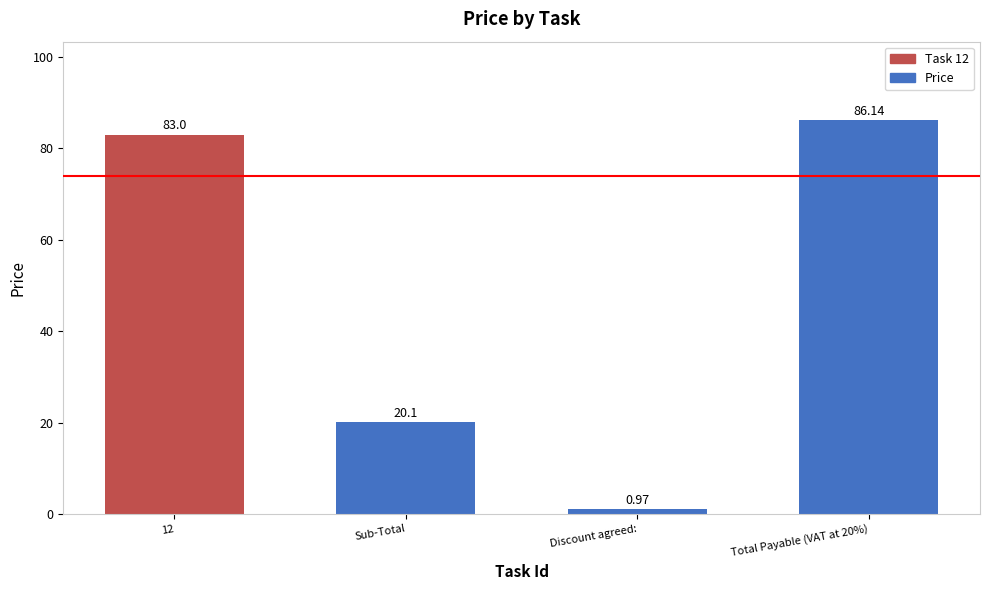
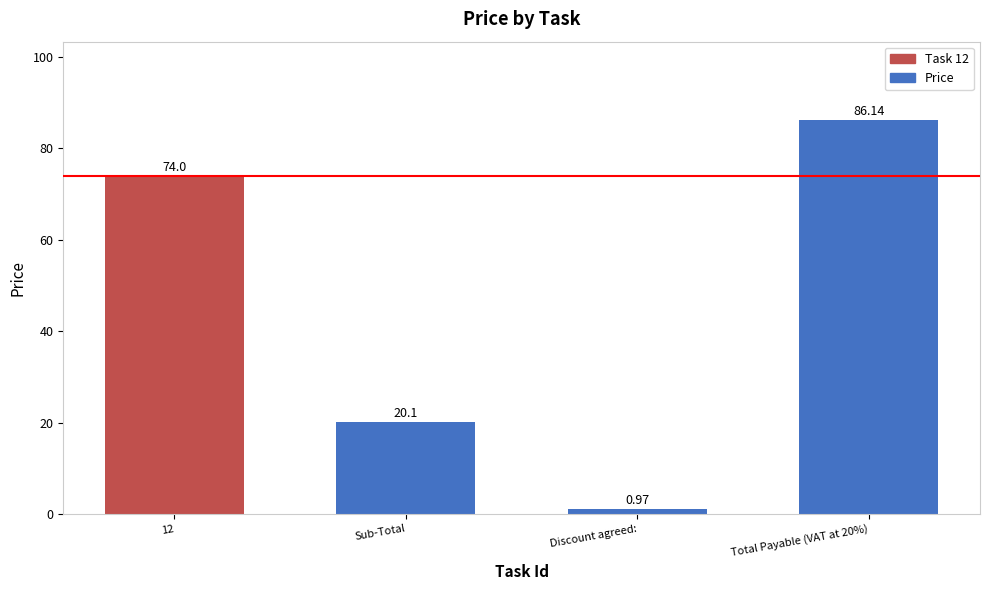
  {
-   "12": 83.0,
+   "12": 74.0,
    "Sub-Total": 20.1,
    "Discount agreed:": 0.97,
    "Total Payable (VAT at 20%)": 86.14
  }
